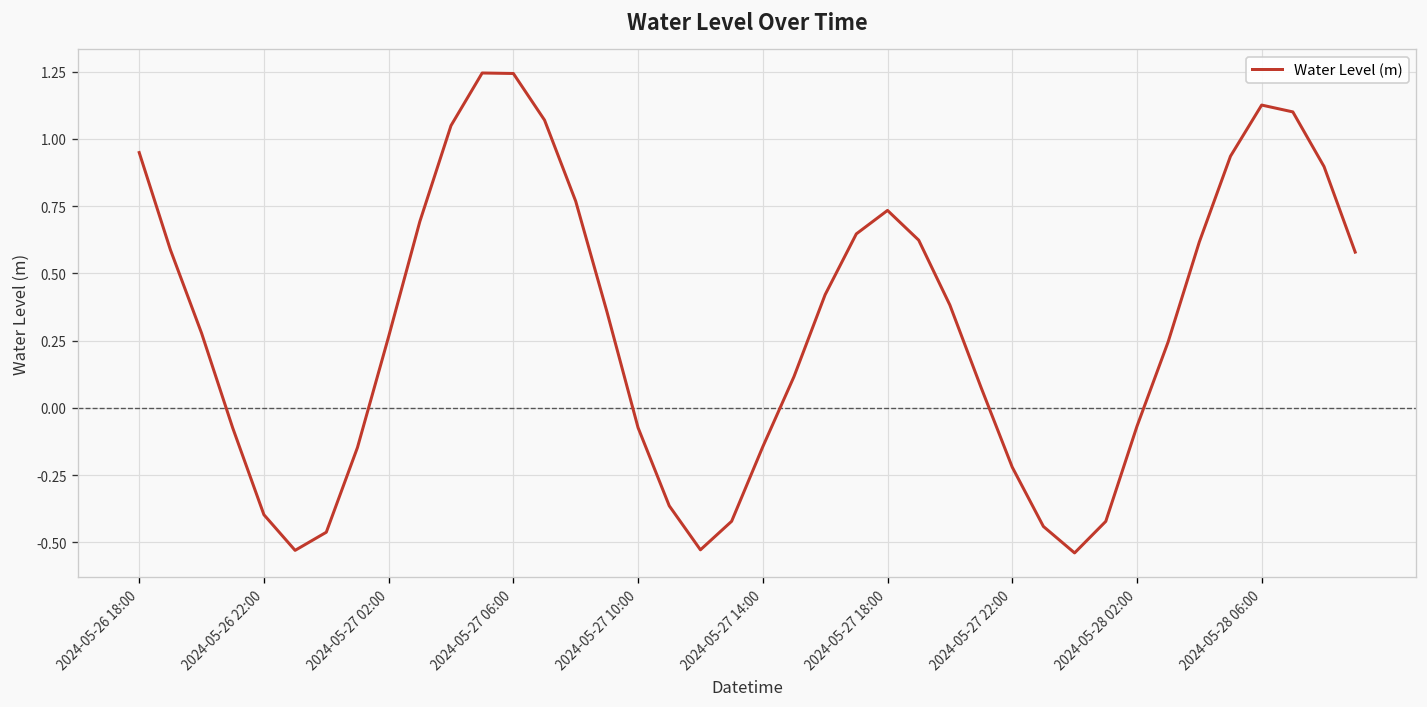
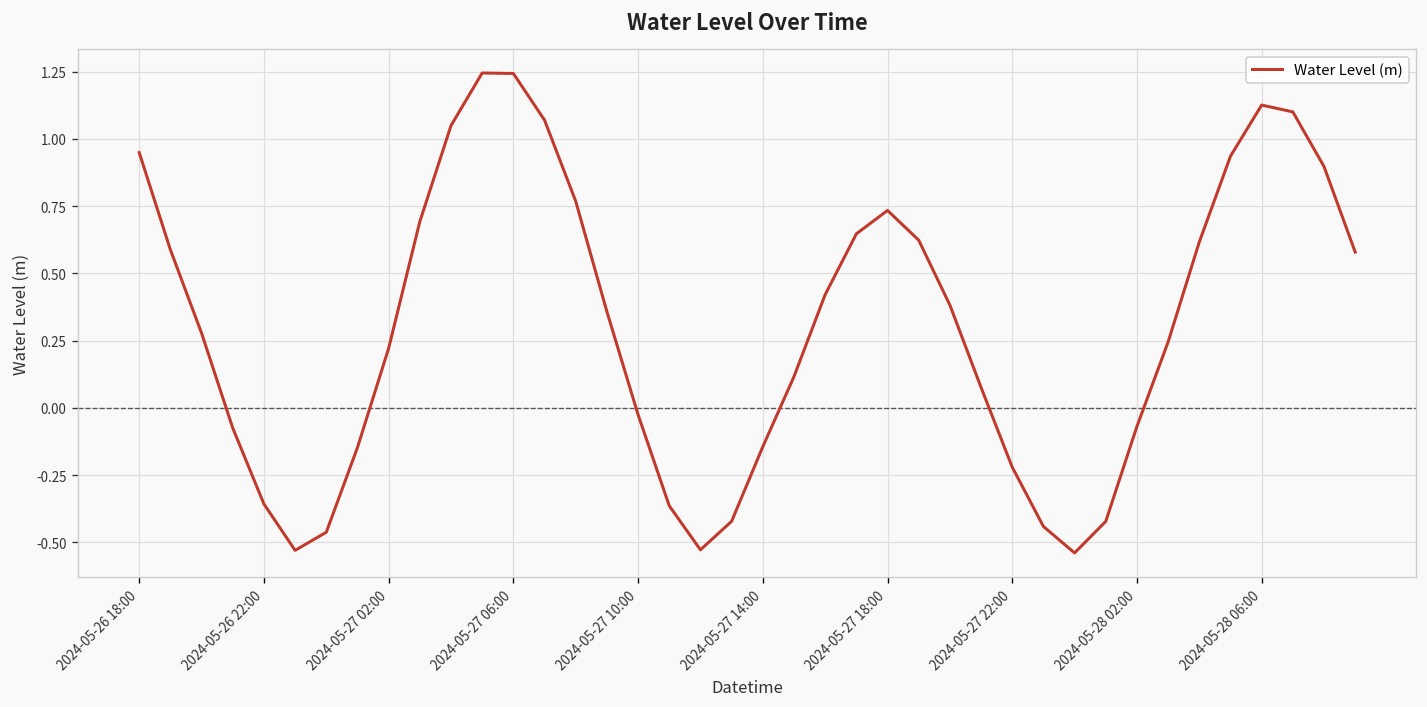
  {
    "2024-05-26 18:00": 0.95,
-   "2024-05-26 22:00": -0.40,
-   "2024-05-27 02:00": 0.27,
+   "2024-05-26 22:00": -0.36,
+   "2024-05-27 02:00": 0.22,
    "2024-05-27 06:00": 1.24,
-   "2024-05-27 10:00": -0.07,
+   "2024-05-27 10:00": -0.03,
    "2024-05-27 14:00": -0.14,
    "2024-05-27 18:00": 0.73,
    "2024-05-27 22:00": -0.22,
    "2024-05-28 02:00": -0.07,
    "2024-05-28 06:00": 1.13
  }
